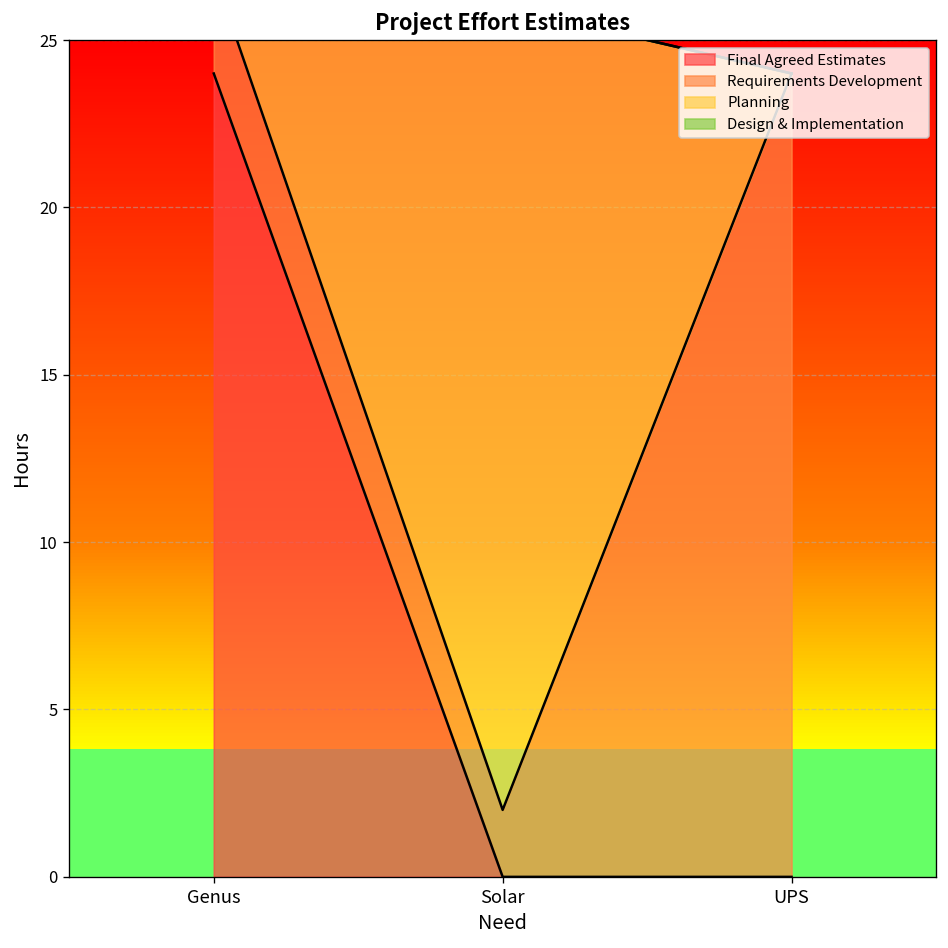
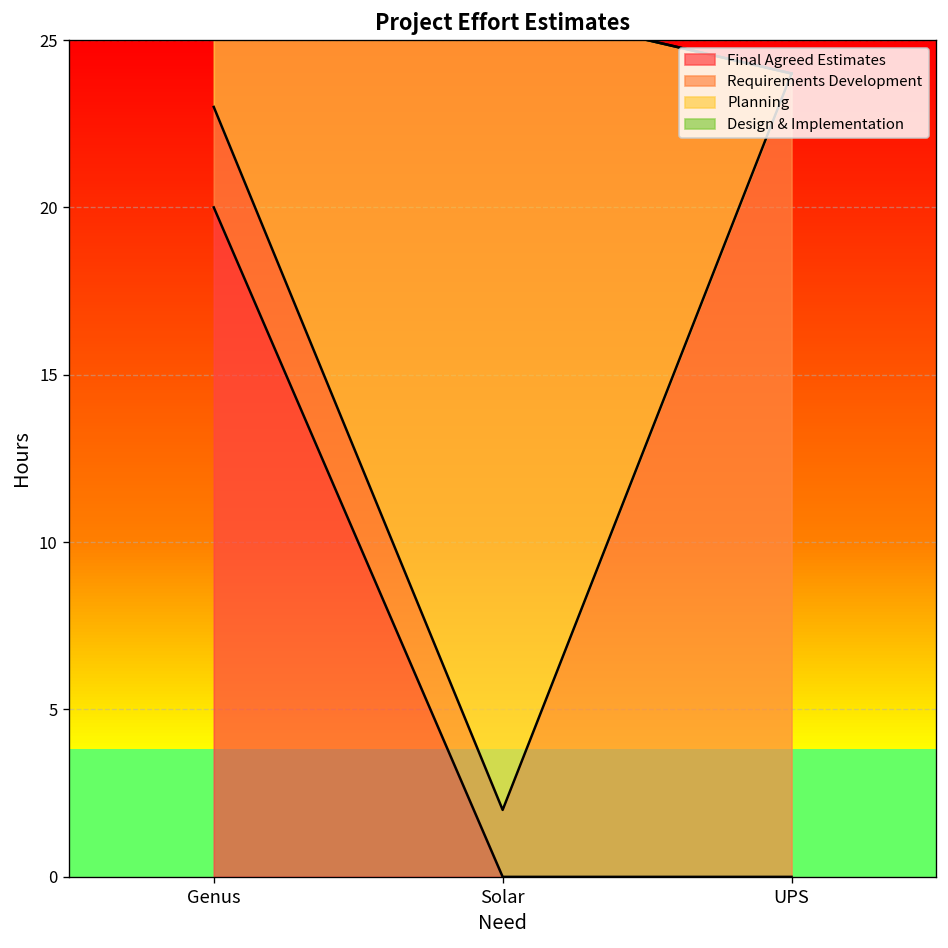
  {
    "Final Agreed Estimates": {
-     "Genus": 24,
+     "Genus": 20,
      "Solar": 0,
      "UPS": 0
    },
    "Requirements Development": {
      "Solar": 2
    }
  }
